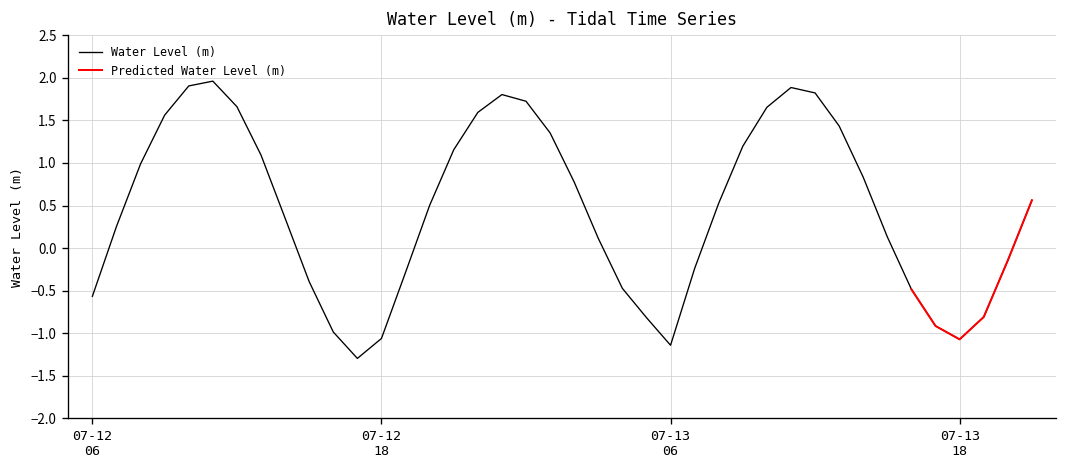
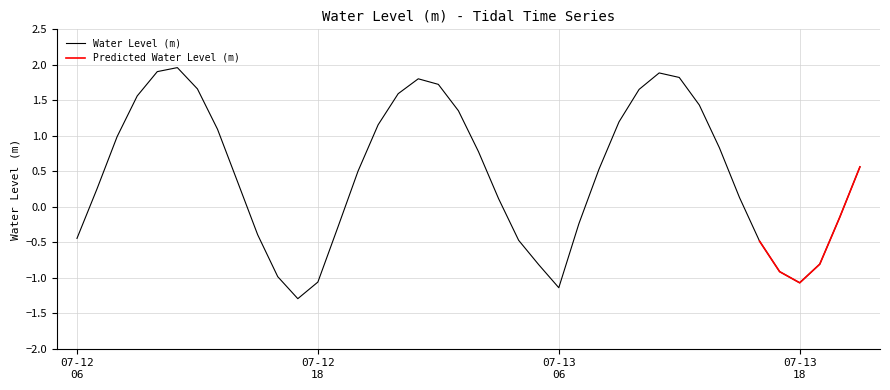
  {
    "Water Level (m)": {
-     "07-12 06": -0.6,
+     "07-12 06": -0.4,
      "07-12 18": -1.1,
      "07-13 06": -1.1
    }
  }
